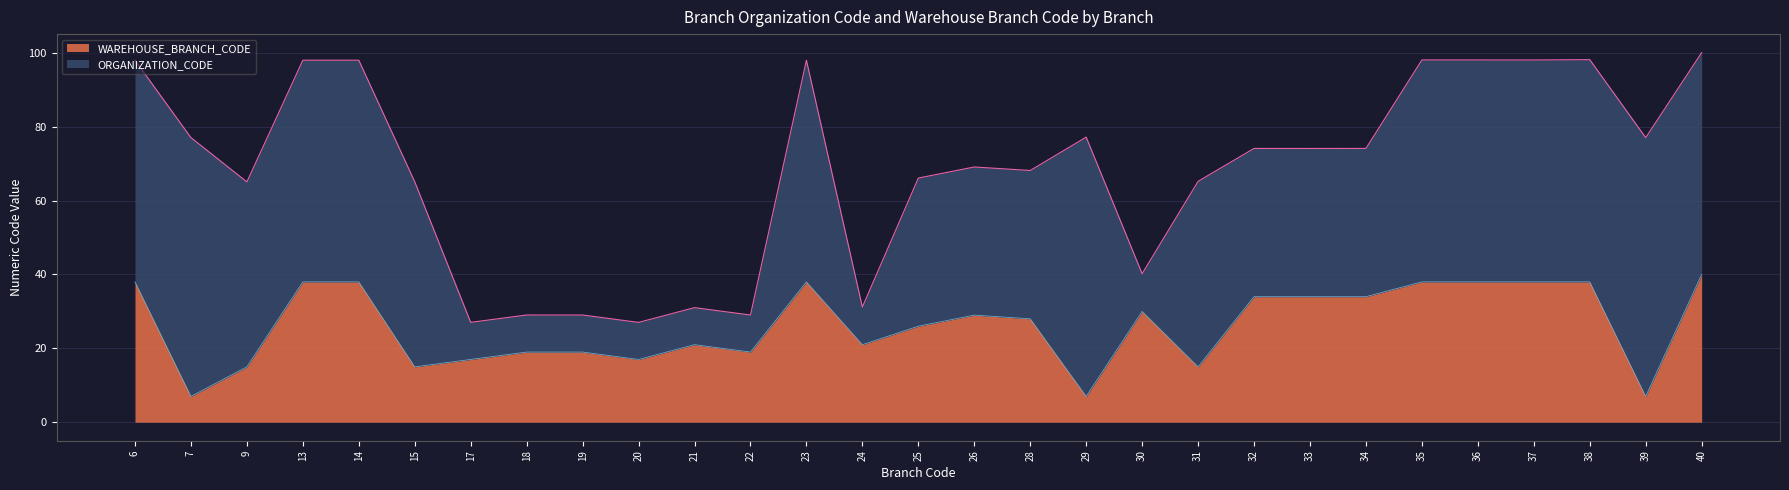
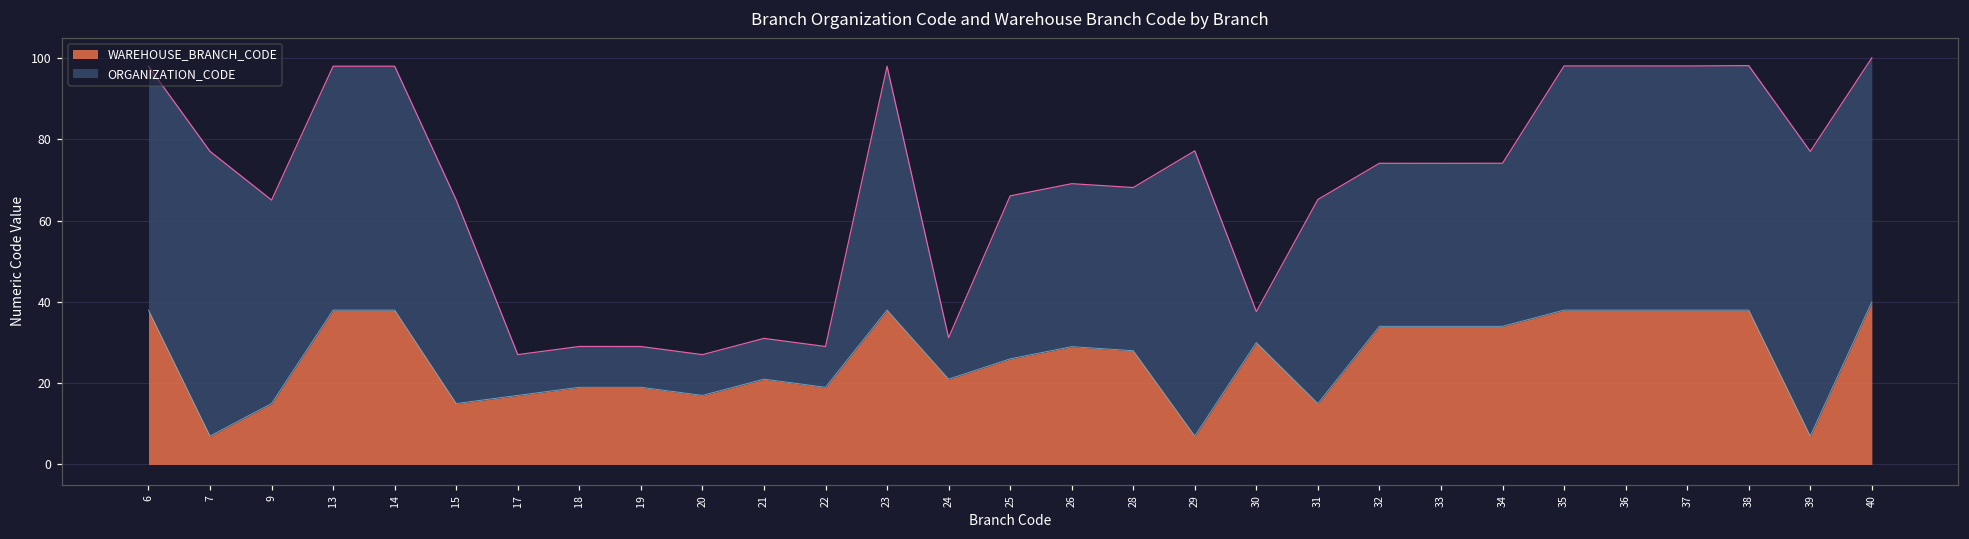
  {
    "WAREHOUSE_BRANCH_CODE": {
      "6": 38,
      "7": 7,
      "9": 15,
      "13": 38,
      "14": 38,
      "15": 15,
      "17": 17,
      "18": 19,
      "19": 19,
      "20": 17,
      "21": 21,
      "22": 19,
      "23": 38,
      "24": 21,
      "25": 26,
      "26": 29,
      "28": 28,
      "29": 7,
      "30": 30,
      "31": 15,
      "32": 34,
      "33": 34,
      "34": 34,
      "35": 38,
      "36": 38,
      "37": 38,
      "38": 38,
      "39": 7,
      "40": 40
    },
    "ORGANIZATION_CODE": {
      "7": 70,
      "9": 50,
      "13": 60,
      "14": 60,
      "15": 50,
      "17": 10,
      "18": 10,
      "19": 10,
      "20": 10,
      "21": 10,
      "22": 10,
      "23": 60,
      "24": 10,
      "25": 40,
      "26": 40,
      "28": 40,
      "29": 70,
-     "30": 10,
+     "30": 8,
      "31": 50,
      "32": 40,
      "33": 40,
      "34": 40,
      "35": 60,
      "36": 60,
      "37": 60,
      "38": 60,
      "39": 70,
      "40": 60
    }
  }
